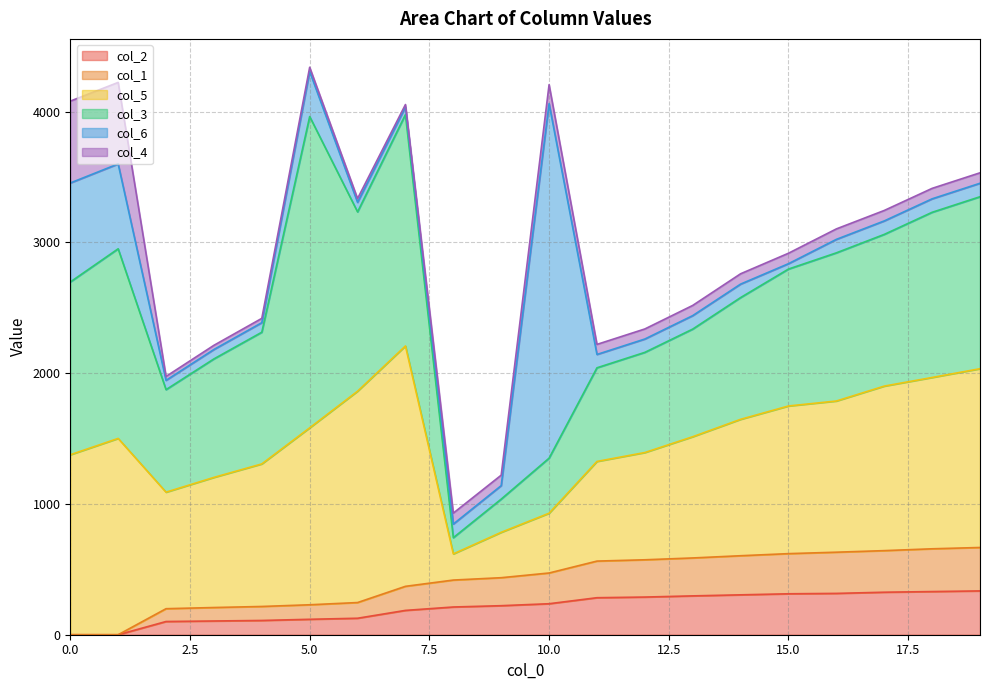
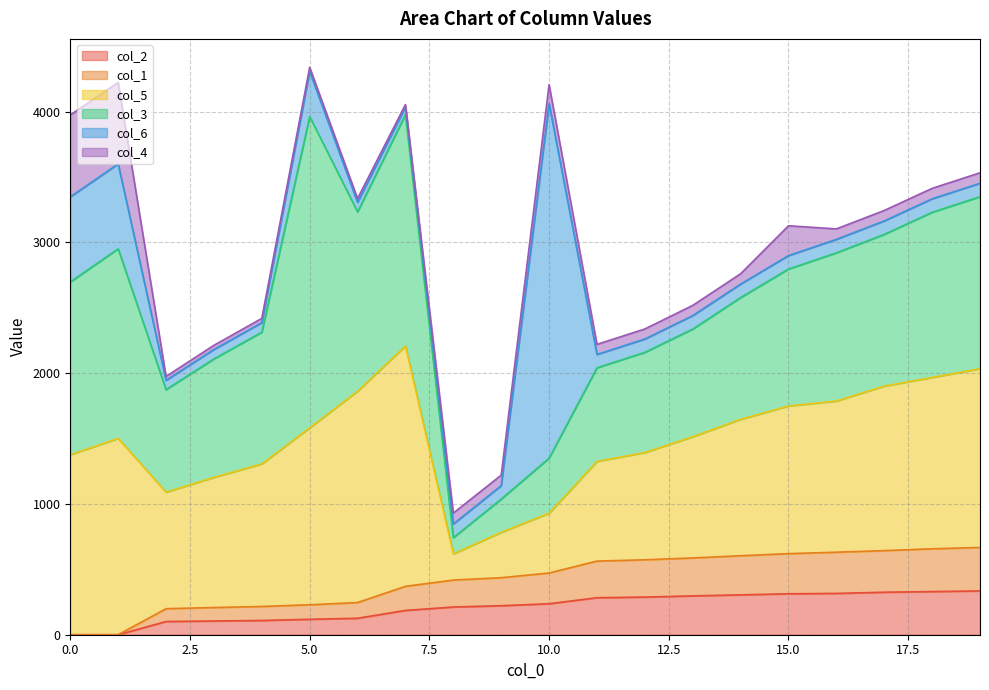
  {
    "col_3": {
      "0.0": 1320,
      "5.0": 2380,
      "10.0": 420,
      "15.0": 1050
    },
    "col_6": {
-     "0.0": 760,
+     "0.0": 650,
      "5.0": 350,
      "10.0": 2710,
-     "15.0": 40
+     "15.0": 100
    },
    "col_4": {
      "0.0": 630,
      "5.0": 30,
      "10.0": 150,
-     "15.0": 80
+     "15.0": 230
    }
  }
